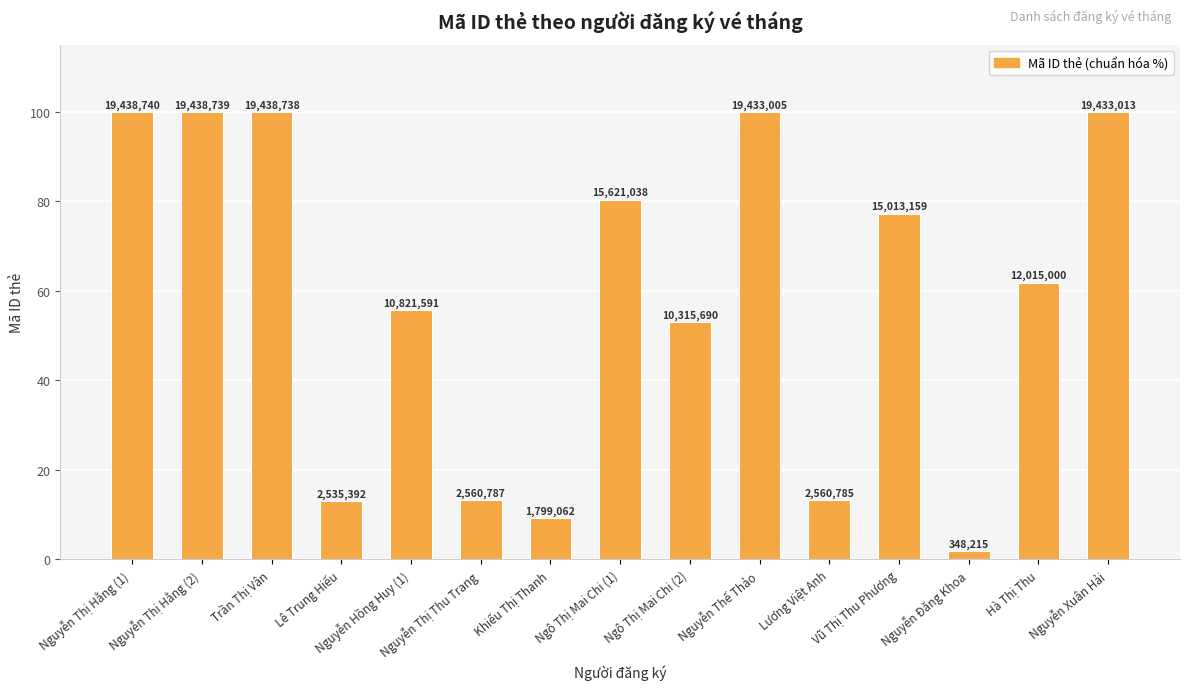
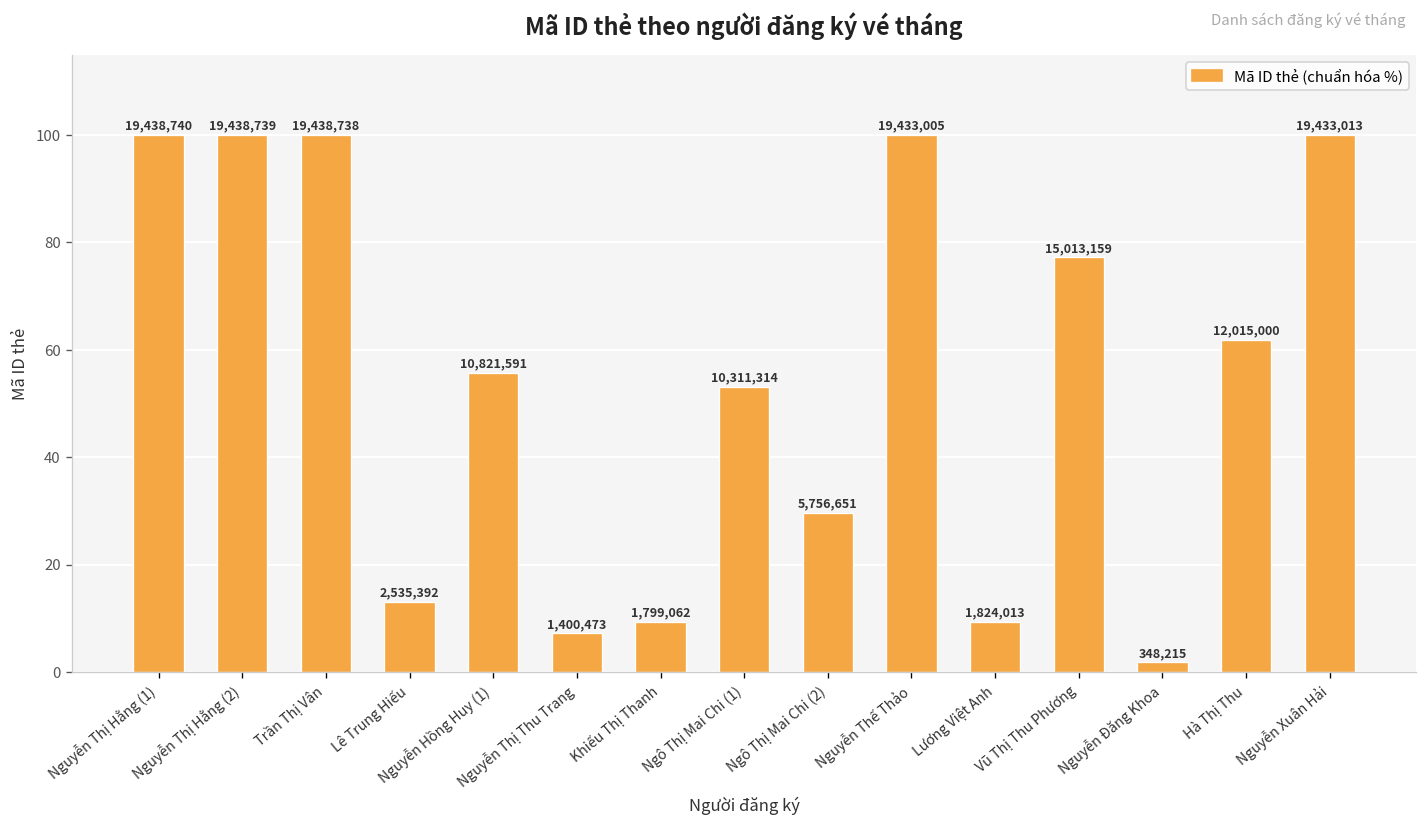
  {
-   "Nguyễn Thị Thu Trang": "2,560,787",
-   "Ngô Thị Mai Chi (1)": "15,621,038",
-   "Ngô Thị Mai Chi (2)": "10,315,690",
-   "Lương Việt Anh": "2,560,785"
+   "Nguyễn Thị Thu Trang": "1,400,473",
+   "Ngô Thị Mai Chi (1)": "10,311,314",
+   "Ngô Thị Mai Chi (2)": "5,756,651",
+   "Lương Việt Anh": "1,824,013"
  }
